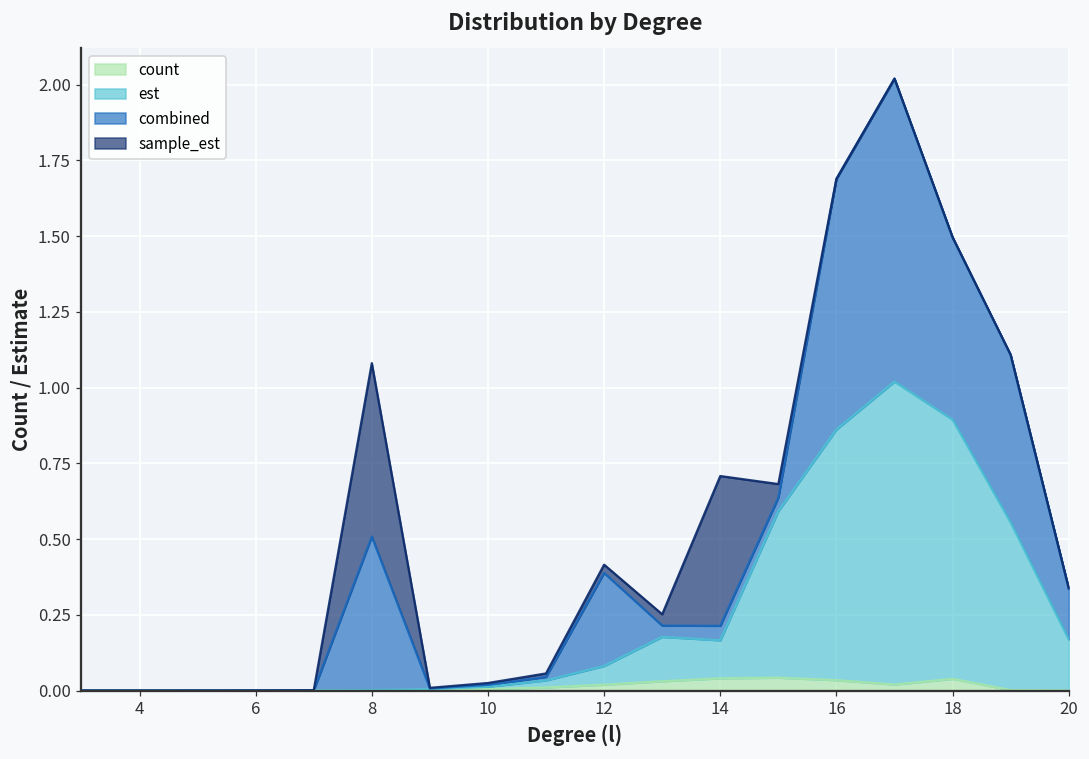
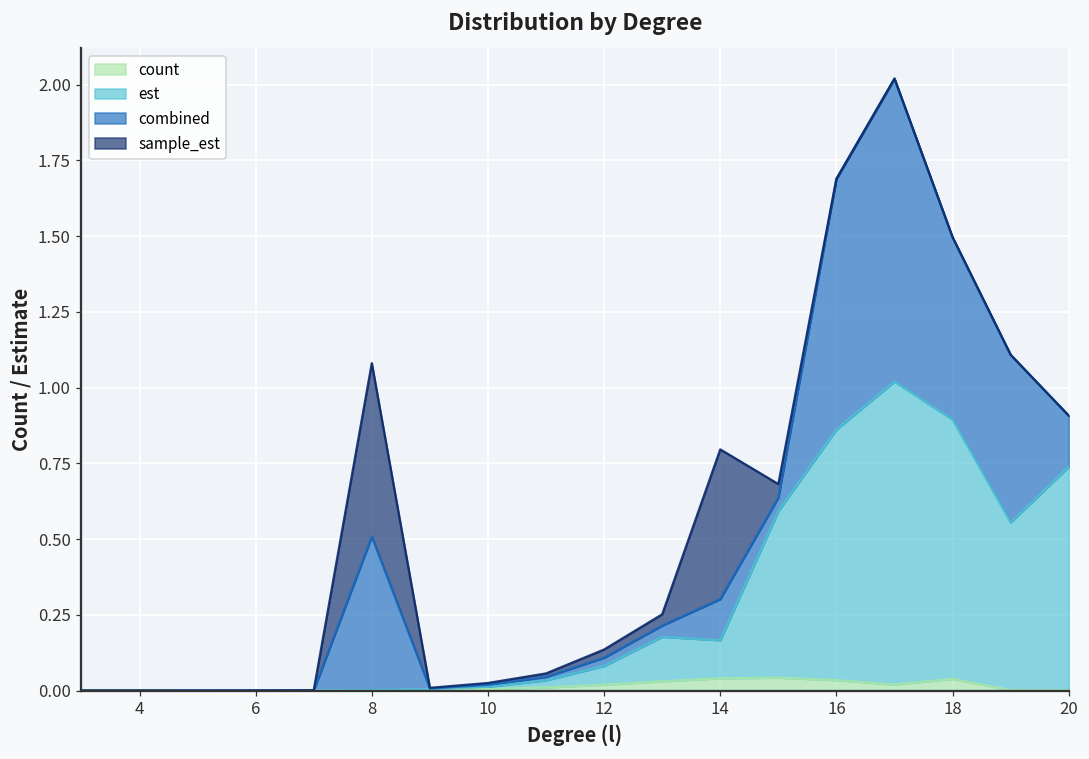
  {
    "count": {
      "12": 0.02,
      "14": 0.04,
      "16": 0.03,
      "18": 0.04,
      "20": 0.00
    },
    "est": {
      "12": 0.06,
      "14": 0.13,
      "16": 0.83,
      "18": 0.86,
-     "20": 0.17
+     "20": 0.74
    },
    "combined": {
      "8": 0.51,
-     "12": 0.31,
-     "14": 0.05
+     "12": 0.03,
+     "14": 0.14
    },
    "sample_est": {
      "8": 0.57,
      "12": 0.03,
      "14": 0.49
    }
  }
